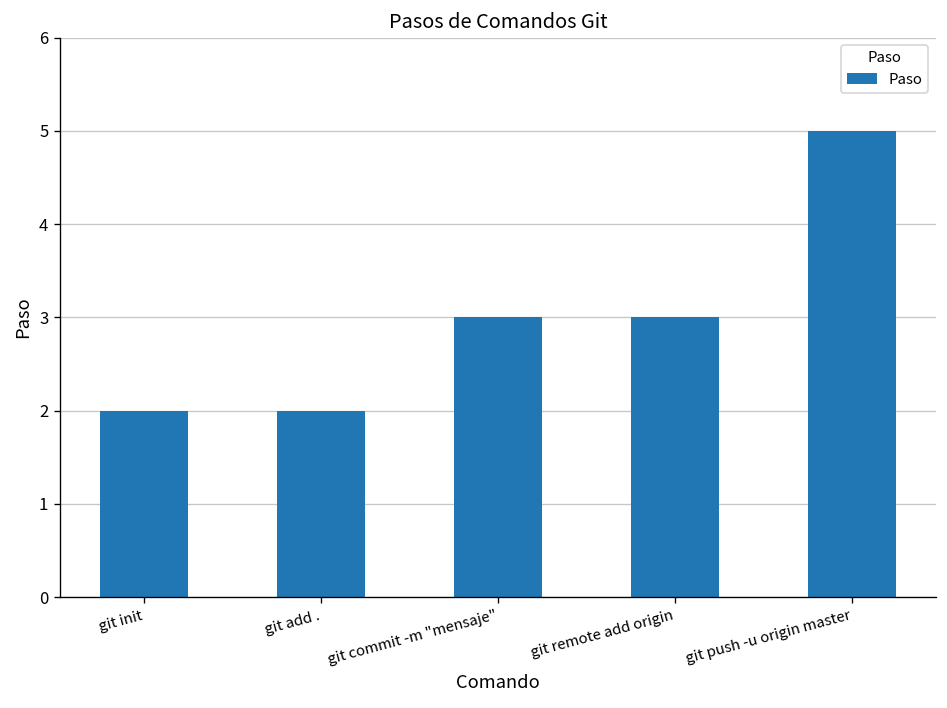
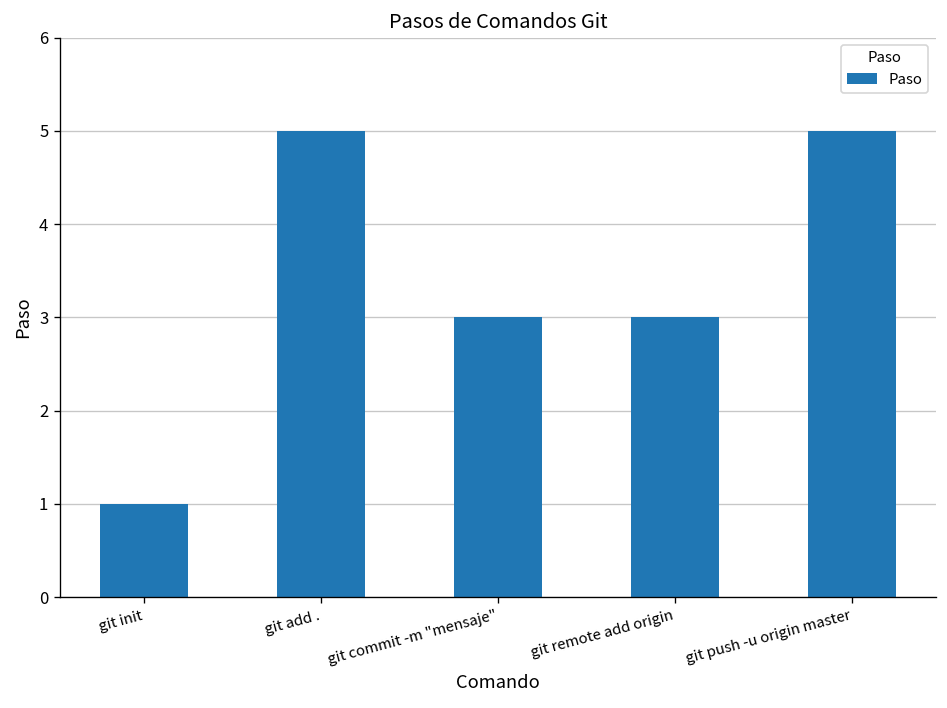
  {
-   "git init": 2,
-   "git add .": 2,
+   "git init": 1,
+   "git add .": 5,
    "git commit -m \"mensaje\"": 3,
    "git remote add origin": 3,
    "git push -u origin master": 5
  }
